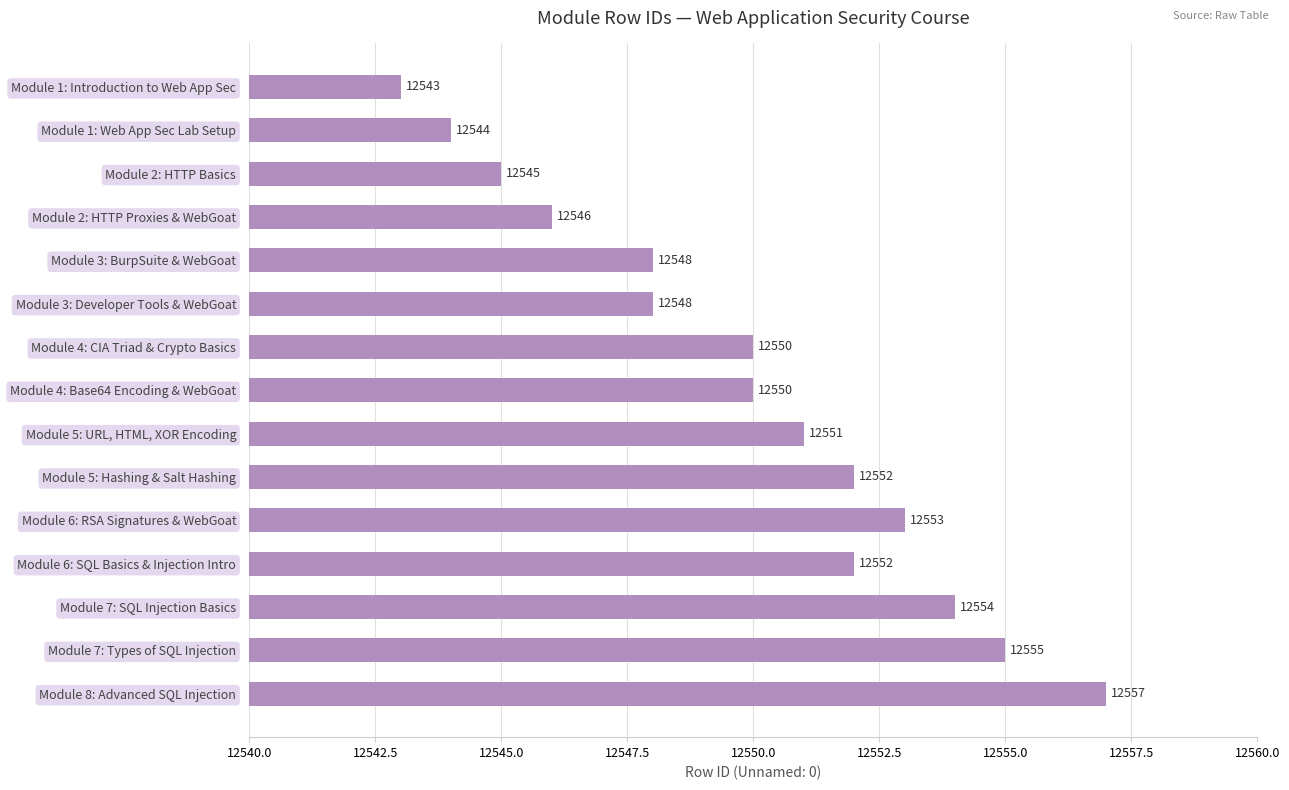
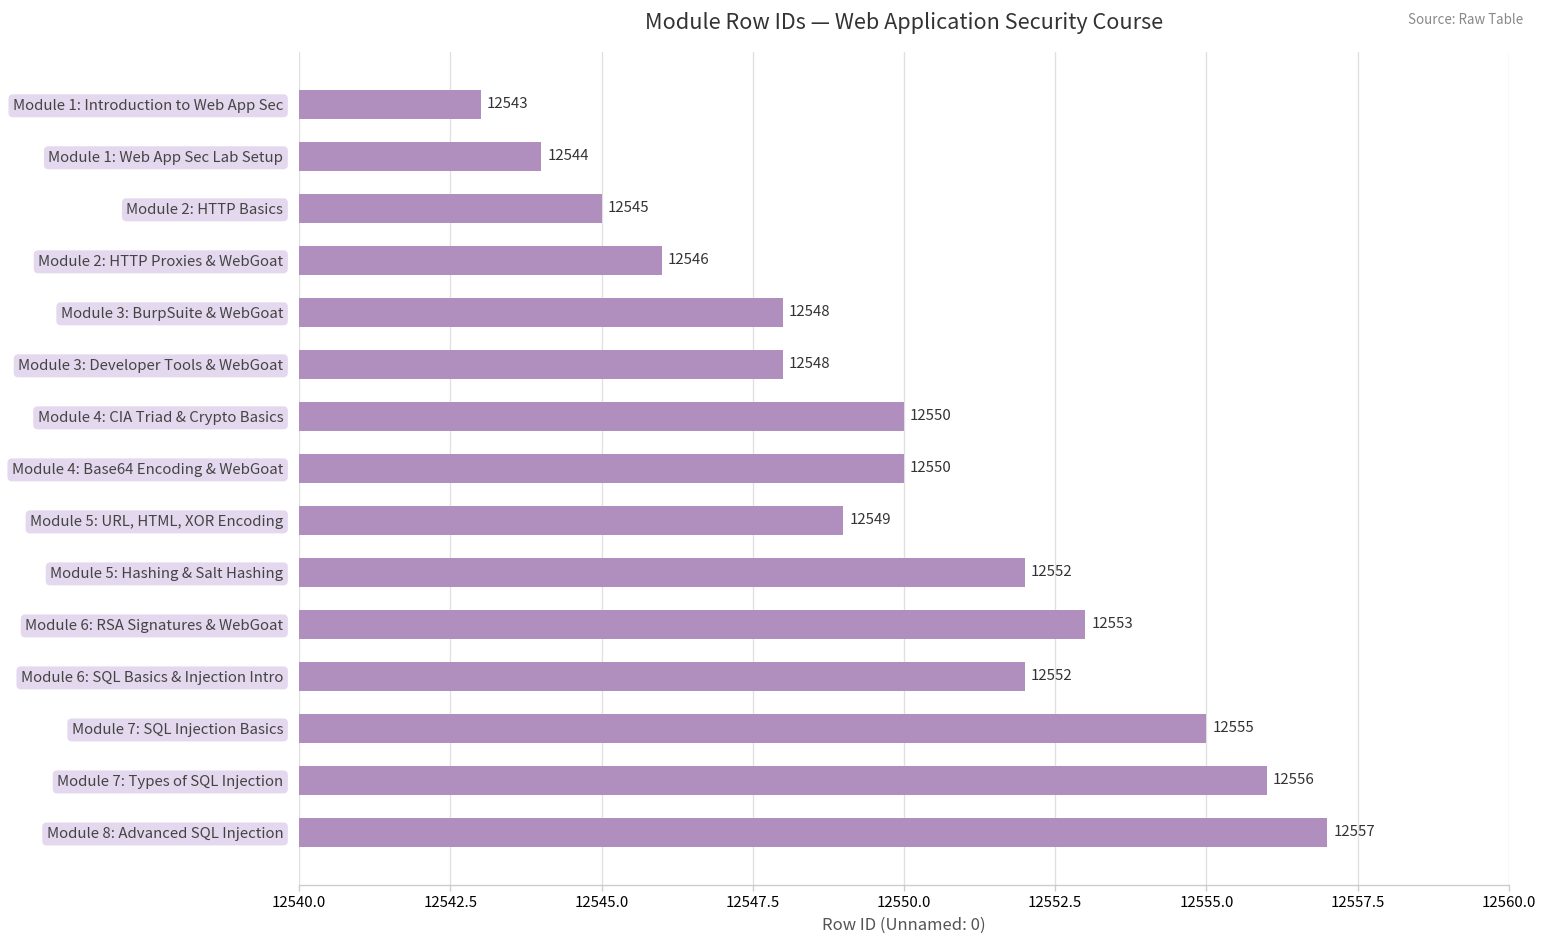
  {
    "Module 1: Introduction to Web App Sec": 12543,
    "Module 1: Web App Sec Lab Setup": 12544,
    "Module 2: HTTP Basics": 12545,
    "Module 2: HTTP Proxies & WebGoat": 12546,
    "Module 3: BurpSuite & WebGoat": 12548,
    "Module 3: Developer Tools & WebGoat": 12548,
    "Module 4: CIA Triad & Crypto Basics": 12550,
    "Module 4: Base64 Encoding & WebGoat": 12550,
-   "Module 5: URL, HTML, XOR Encoding": 12551,
+   "Module 5: URL, HTML, XOR Encoding": 12549,
    "Module 5: Hashing & Salt Hashing": 12552,
    "Module 6: RSA Signatures & WebGoat": 12553,
    "Module 6: SQL Basics & Injection Intro": 12552,
-   "Module 7: SQL Injection Basics": 12554,
-   "Module 7: Types of SQL Injection": 12555,
+   "Module 7: SQL Injection Basics": 12555,
+   "Module 7: Types of SQL Injection": 12556,
    "Module 8: Advanced SQL Injection": 12557
  }
